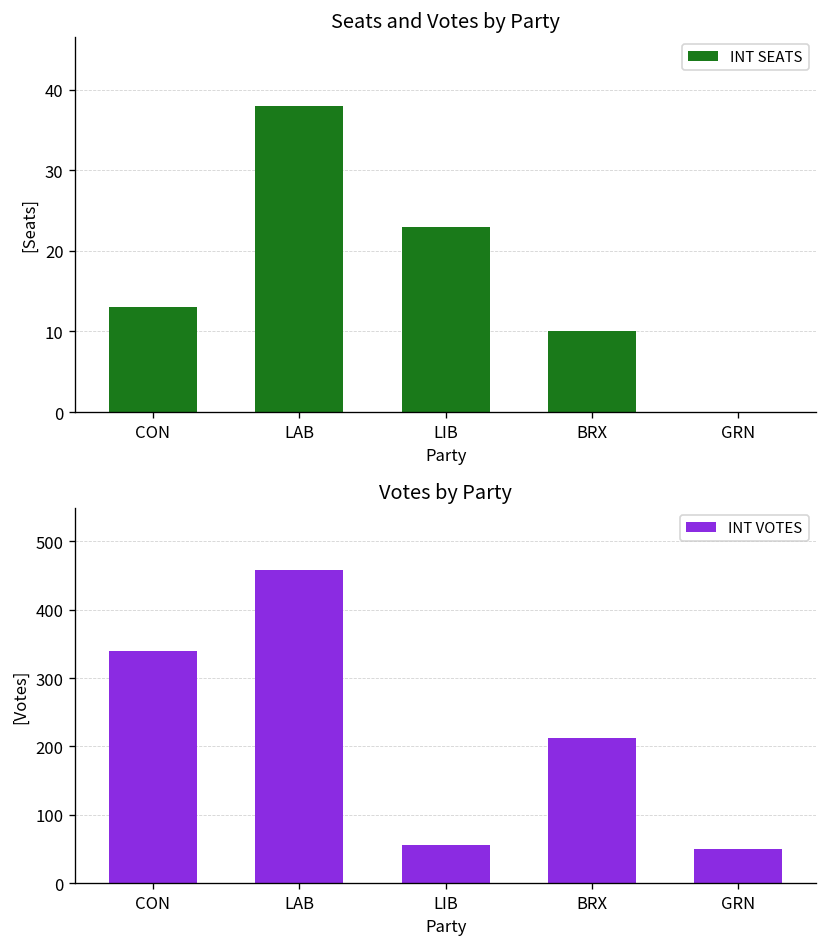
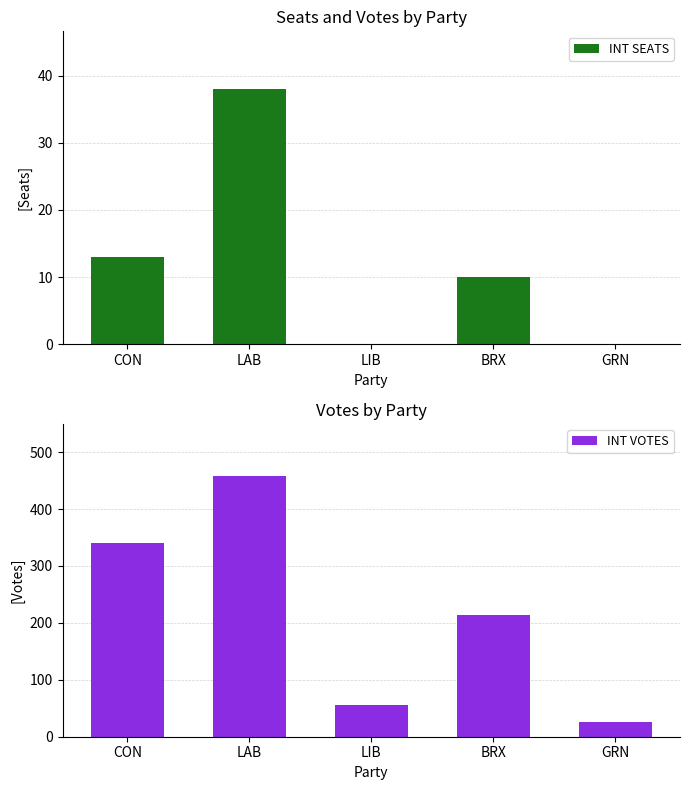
  {
    "Seats and Votes by Party": {
      "CON": 13,
      "LAB": 38,
-     "LIB": 23,
+     "LIB": 0,
      "BRX": 10,
      "GRN": 0
    },
    "Votes by Party": {
      "CON": 340,
      "LAB": 460,
      "LIB": 60,
      "BRX": 210,
-     "GRN": 50
+     "GRN": 30
    }
  }
